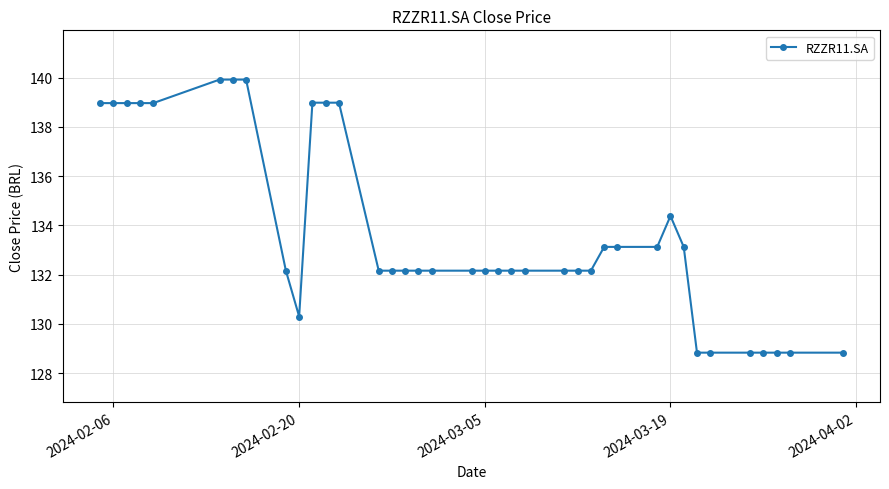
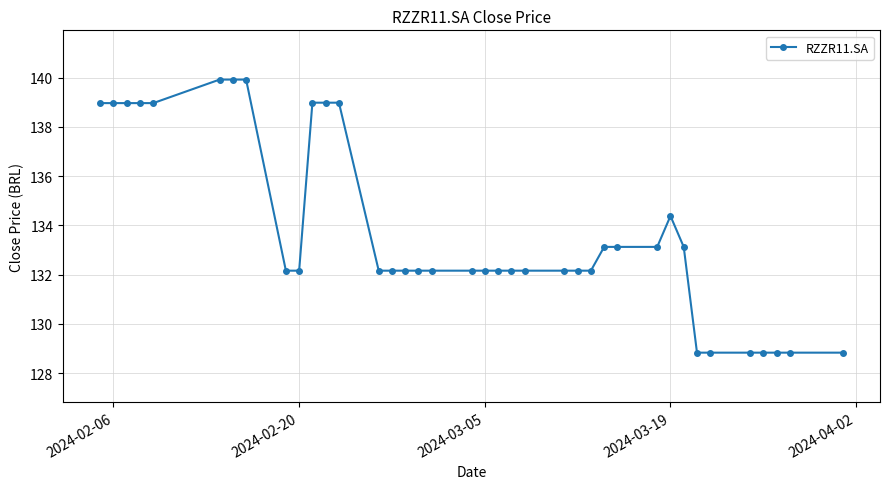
  {
    "2024-02-06": 139.0,
-   "2024-02-20": 130.3,
+   "2024-02-20": 132.2,
    "2024-03-05": 132.2,
    "2024-03-19": 134.4
  }
